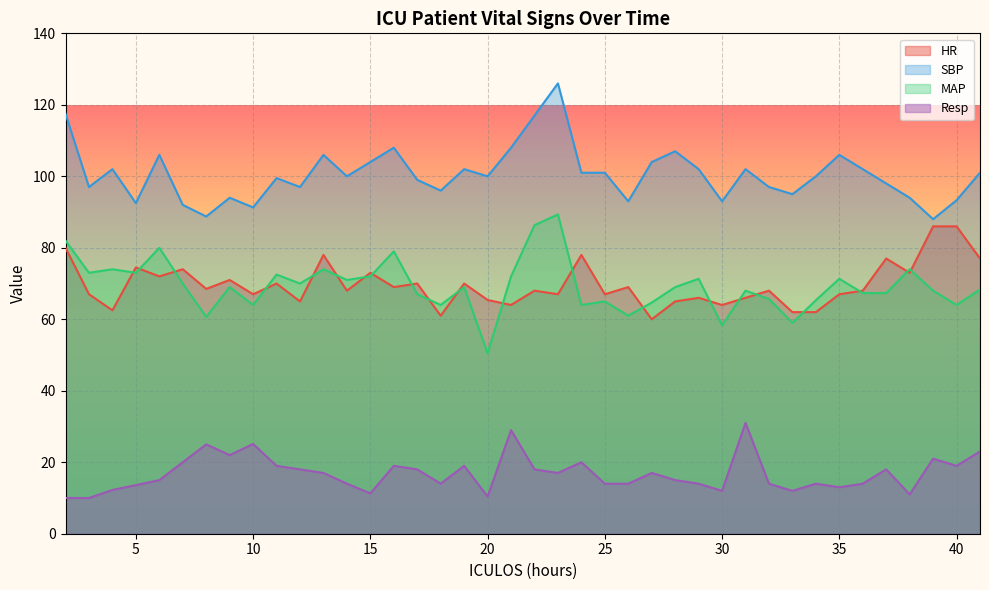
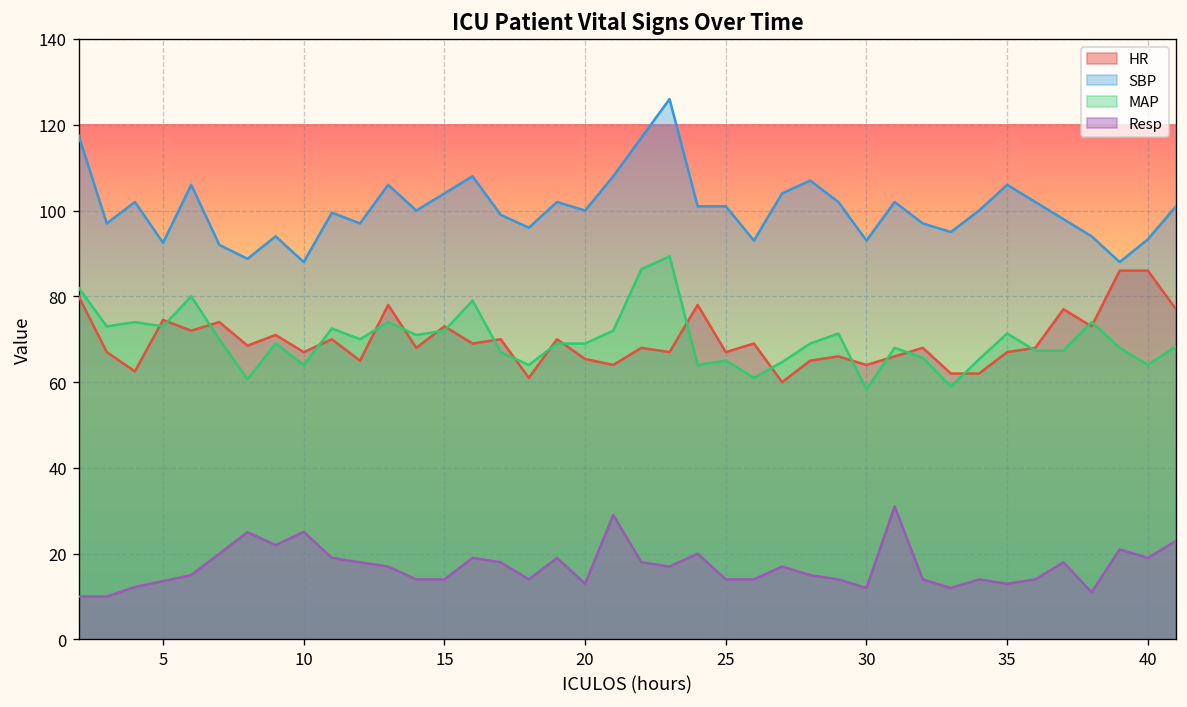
  {
    "HR": {
      "5": 75,
      "10": 67,
      "15": 73,
      "20": 65,
      "25": 67,
      "30": 64,
      "35": 67,
      "40": 86
    },
    "SBP": {
      "5": 93,
-     "10": 91,
+     "10": 88,
      "15": 104,
      "20": 100,
      "25": 101,
      "30": 93,
      "35": 106,
      "40": 93
    },
    "MAP": {
      "5": 73,
      "10": 64,
      "15": 72,
-     "20": 51,
+     "20": 69,
      "25": 65,
      "30": 58,
      "35": 71,
      "40": 64
    },
    "Resp": {
      "5": 14,
      "10": 25,
-     "15": 11,
-     "20": 10,
+     "15": 14,
+     "20": 13,
      "25": 14,
      "30": 12,
      "35": 13,
      "40": 19
    }
  }
